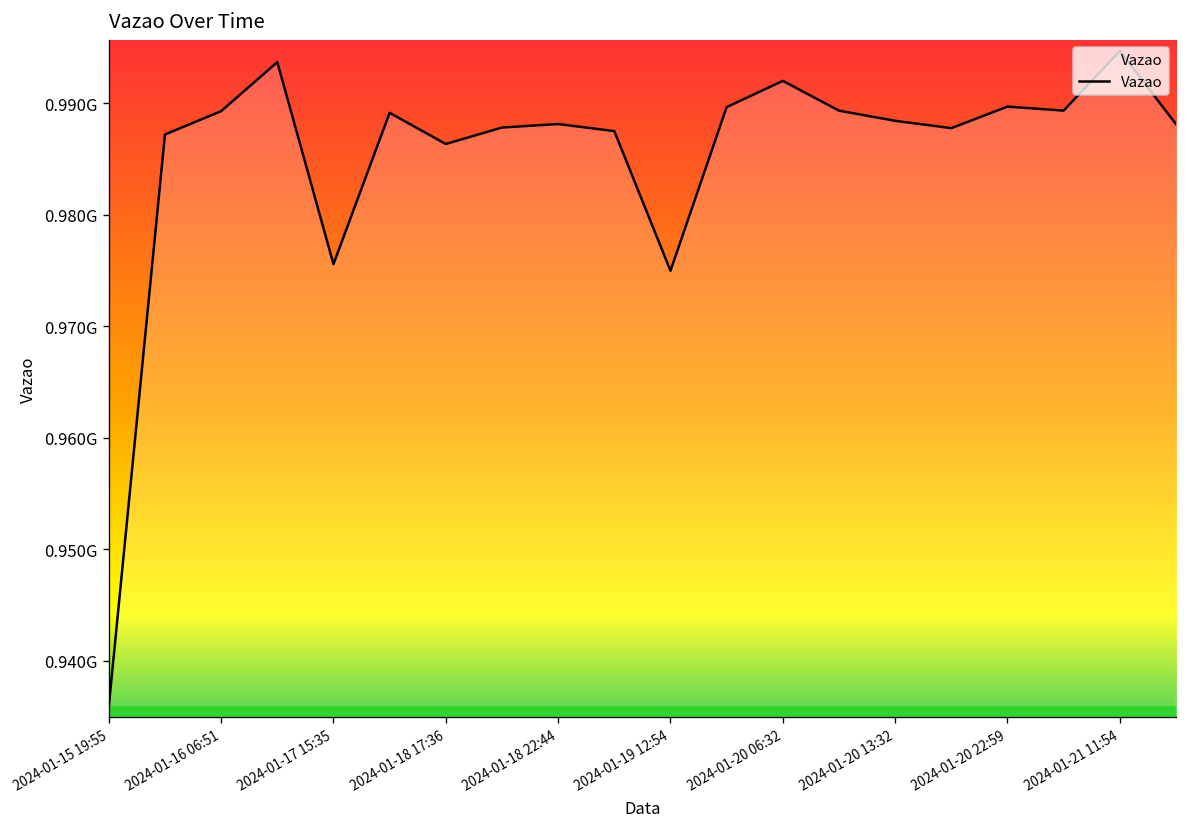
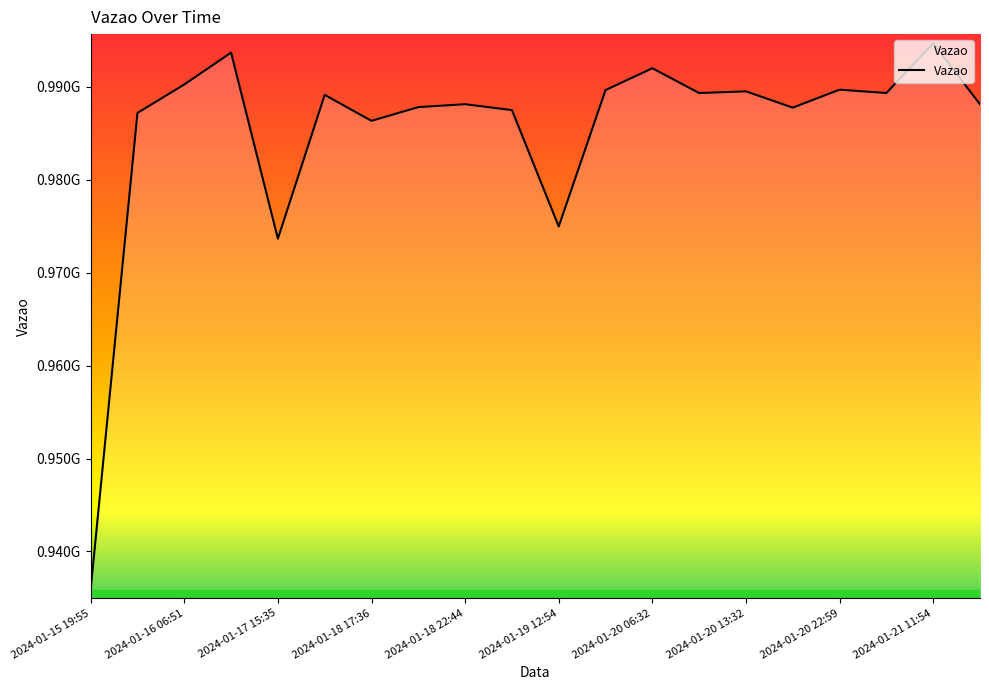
  {
    "2024-01-15 19:55": 936000000,
-   "2024-01-16 06:51": 989000000,
-   "2024-01-17 15:35": 976000000,
+   "2024-01-16 06:51": 990000000,
+   "2024-01-17 15:35": 974000000,
    "2024-01-18 17:36": 986000000,
    "2024-01-18 22:44": 988000000,
    "2024-01-19 12:54": 975000000,
    "2024-01-20 06:32": 992000000,
-   "2024-01-20 13:32": 988000000,
+   "2024-01-20 13:32": 990000000,
    "2024-01-20 22:59": 990000000
  }
